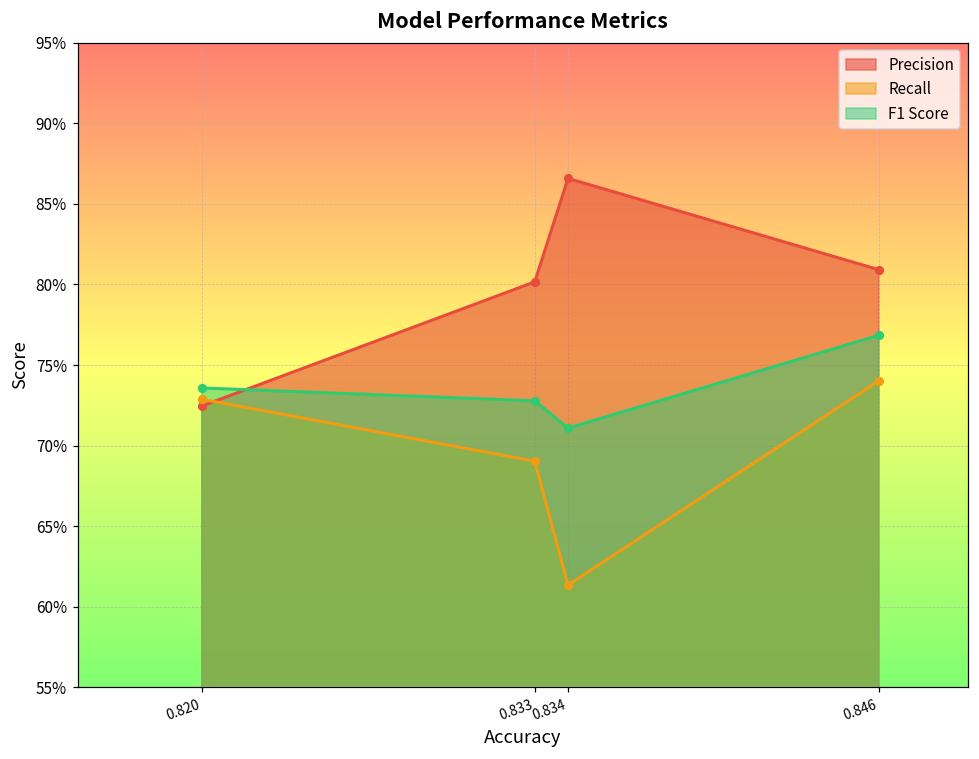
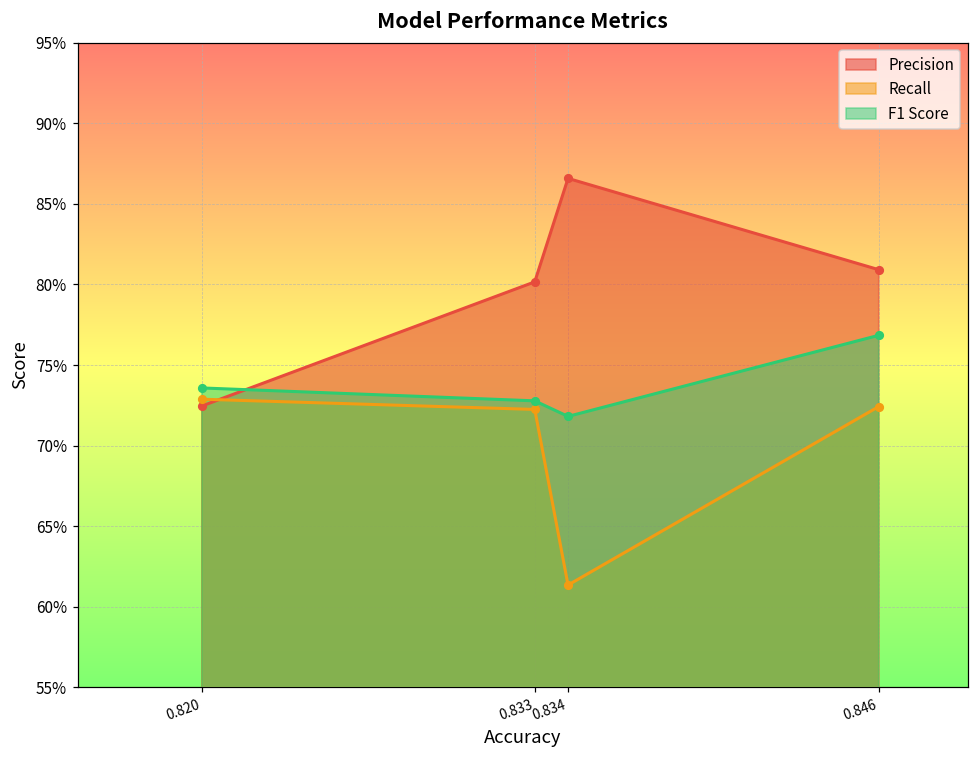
  {
    "Precision": {
      "0.820": "72.5%",
      "0.833": "80.2%",
      "0.834": "86.6%",
      "0.846": "80.9%"
    },
    "Recall": {
      "0.820": "72.9%",
-     "0.833": "69.0%",
+     "0.833": "72.2%",
      "0.834": "61.3%",
-     "0.846": "74.0%"
+     "0.846": "72.4%"
    },
    "F1 Score": {
      "0.820": "73.6%",
      "0.833": "72.8%",
-     "0.834": "71.1%",
+     "0.834": "71.8%",
      "0.846": "76.8%"
    }
  }
